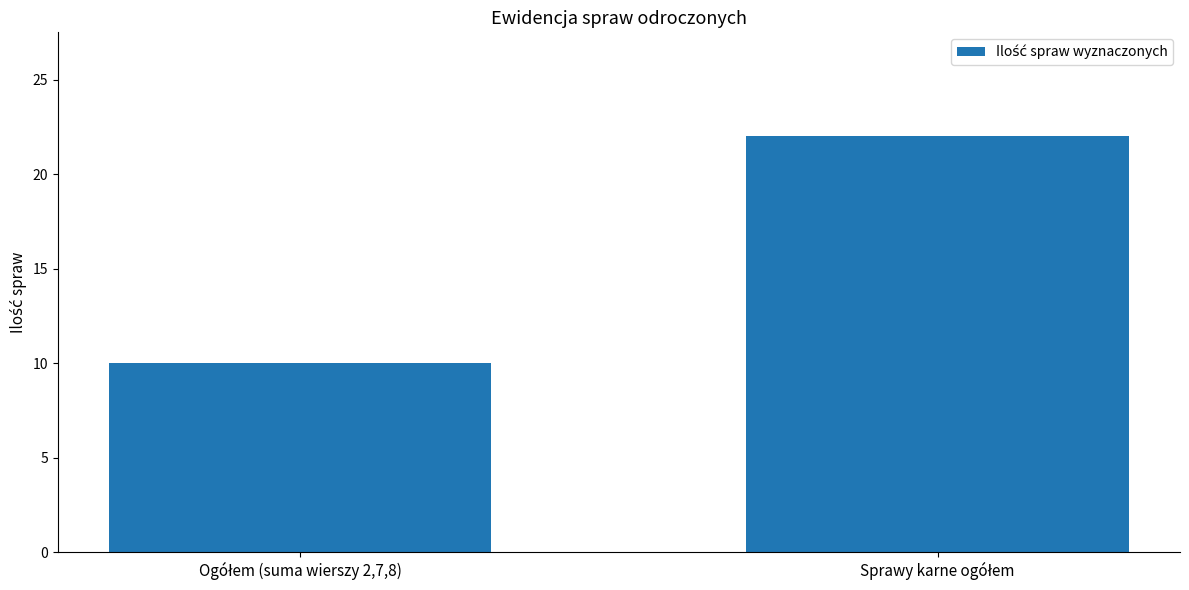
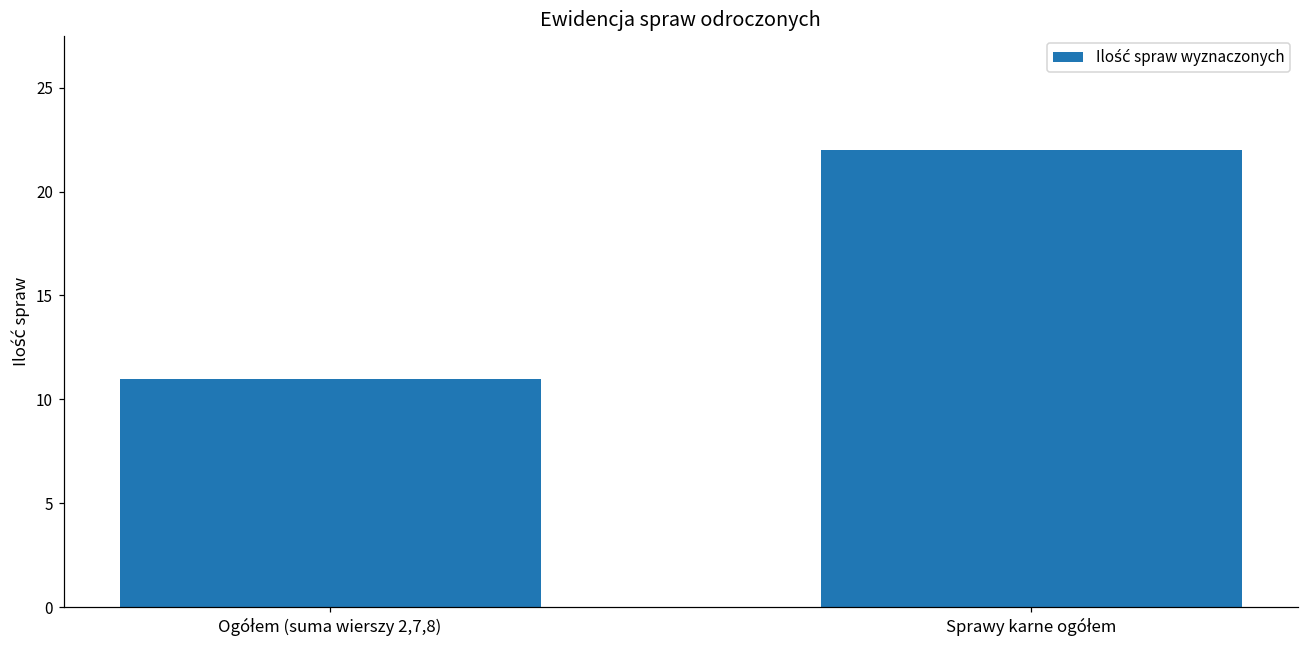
  {
-   "Ogółem (suma wierszy 2,7,8)": 10,
+   "Ogółem (suma wierszy 2,7,8)": 11,
    "Sprawy karne ogółem": 22
  }
